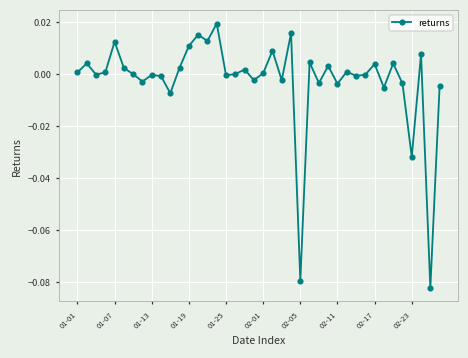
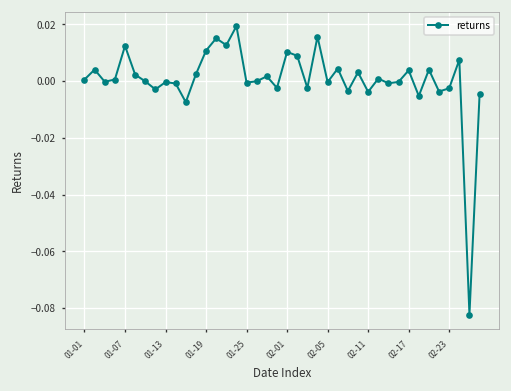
  {
    "01-01": 0.001,
    "01-07": 0.012,
    "01-13": 0.000,
    "01-19": 0.011,
    "01-25": -0.001,
-   "02-01": 0.000,
-   "02-05": -0.080,
+   "02-01": 0.010,
+   "02-05": 0.000,
    "02-11": -0.004,
    "02-17": 0.004,
-   "02-23": -0.032
+   "02-23": -0.003
  }
